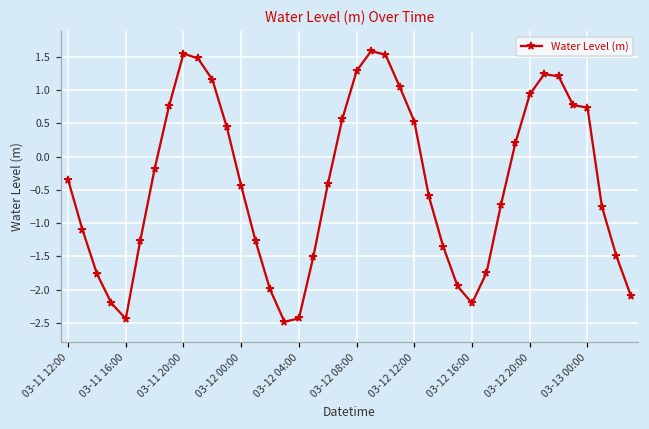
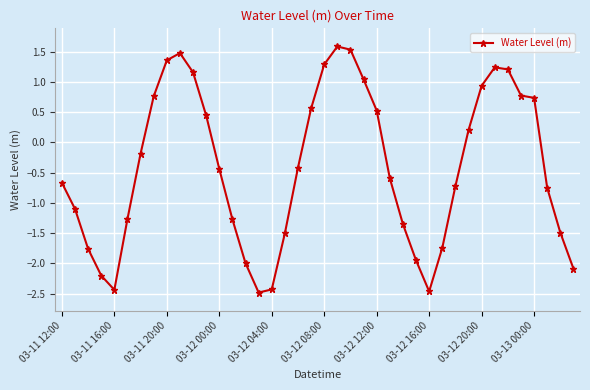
  {
-   "03-11 12:00": -0.3,
+   "03-11 12:00": -0.7,
    "03-11 16:00": -2.4,
-   "03-11 20:00": 1.5,
+   "03-11 20:00": 1.4,
    "03-12 00:00": -0.4,
    "03-12 04:00": -2.4,
    "03-12 08:00": 1.3,
    "03-12 12:00": 0.5,
-   "03-12 16:00": -2.2,
+   "03-12 16:00": -2.5,
    "03-12 20:00": 0.9,
    "03-13 00:00": 0.7
  }
